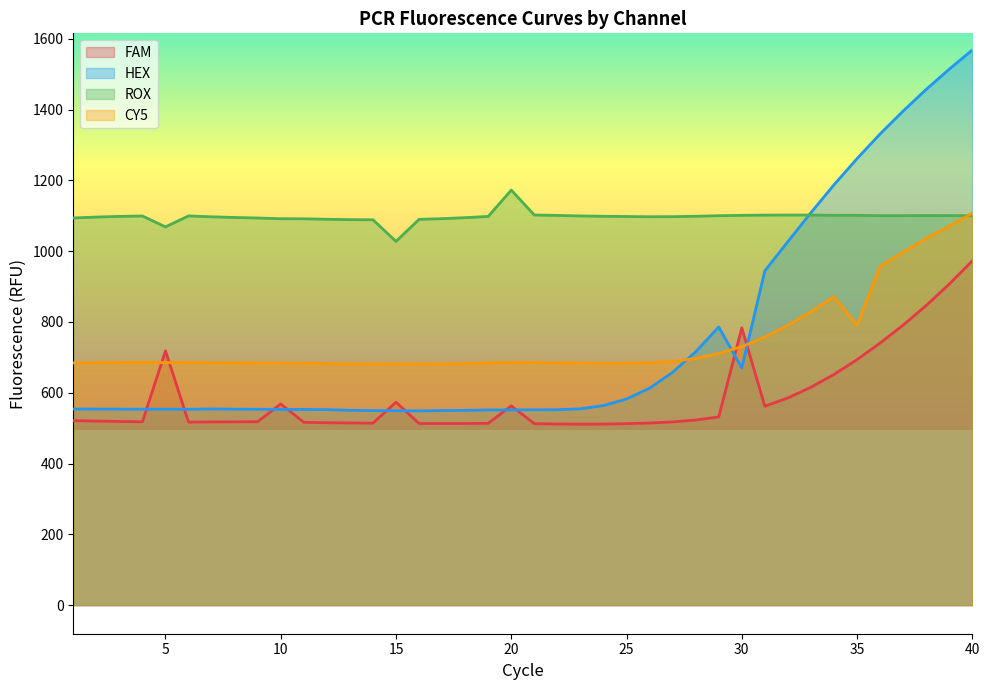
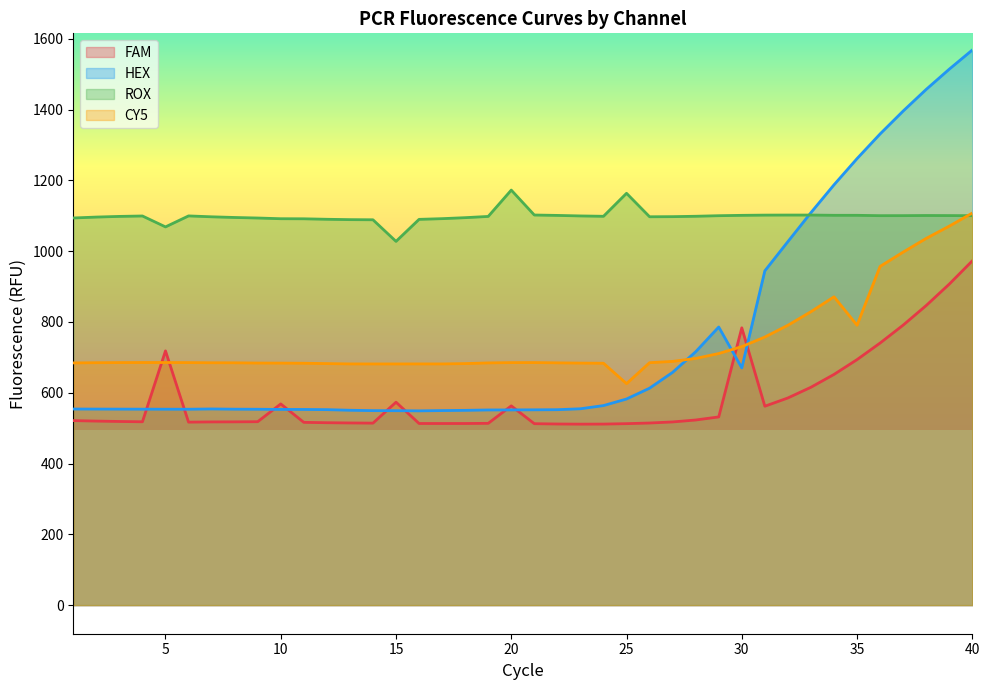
  {
    "FAM": {
      "5": 720,
      "10": 570,
      "15": 570,
      "20": 560,
      "25": 510,
      "30": 780,
      "35": 690,
      "40": 970
    },
    "HEX": {
      "5": 550,
      "10": 550,
      "15": 550,
      "20": 550,
      "25": 580,
      "30": 670,
      "35": 1260,
      "40": 1570
    },
    "ROX": {
      "5": 1070,
      "10": 1090,
      "15": 1030,
      "20": 1170,
-     "25": 1100,
+     "25": 1160,
      "30": 1100,
      "35": 1100,
      "40": 1100
    },
    "CY5": {
      "5": 690,
      "10": 680,
      "15": 680,
      "20": 690,
-     "25": 680,
+     "25": 630,
      "30": 730,
      "35": 790,
      "40": 1110
    }
  }
